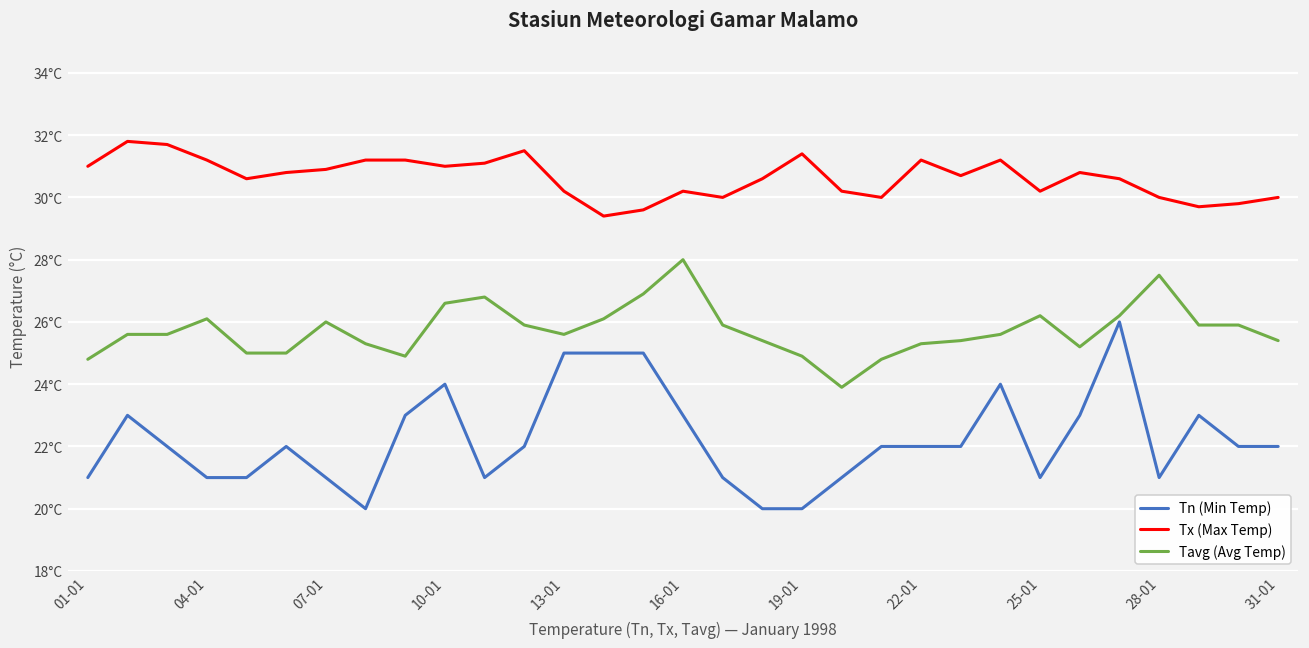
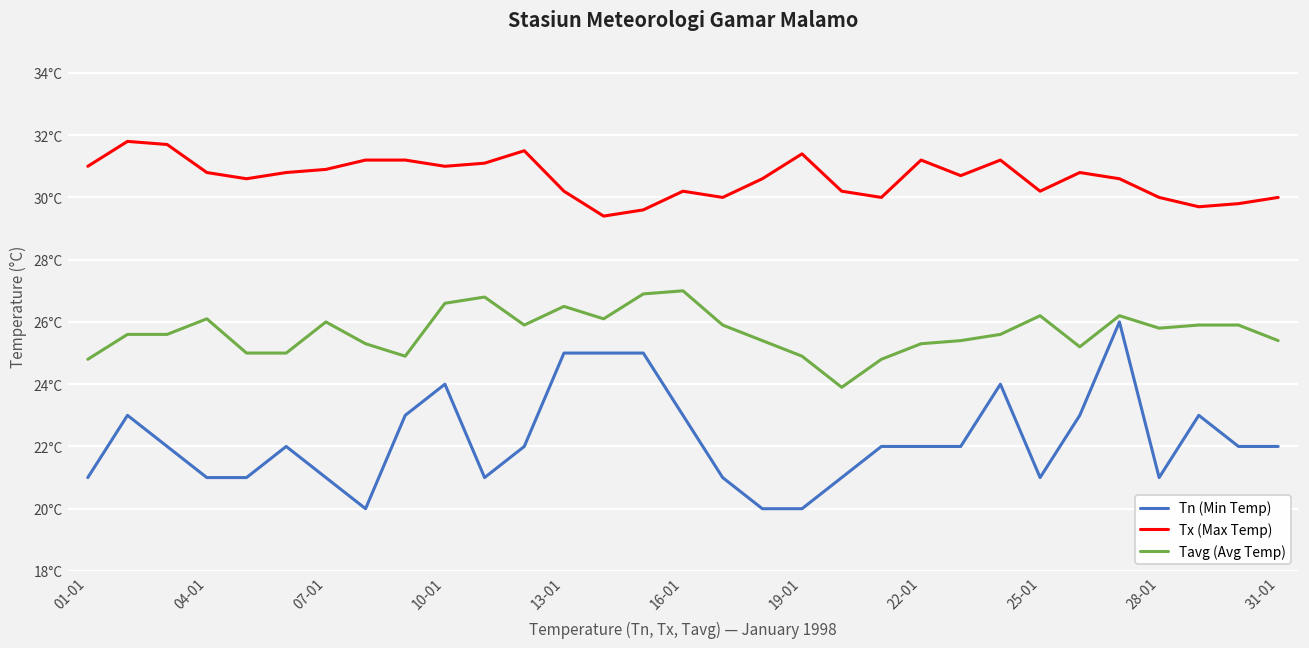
  {
    "Tn (Min Temp)": {
      "01-01": "21.0°C",
      "04-01": "21.0°C",
      "07-01": "21.0°C",
      "10-01": "24.0°C",
      "13-01": "25.0°C",
      "16-01": "23.0°C",
      "19-01": "20.0°C",
      "22-01": "22.0°C",
      "25-01": "21.0°C",
      "28-01": "21.0°C",
      "31-01": "22.0°C"
    },
    "Tx (Max Temp)": {
      "01-01": "31.0°C",
-     "04-01": "31.2°C",
+     "04-01": "30.8°C",
      "07-01": "30.9°C",
      "10-01": "31.0°C",
      "13-01": "30.2°C",
      "16-01": "30.2°C",
      "19-01": "31.4°C",
      "22-01": "31.2°C",
      "25-01": "30.2°C",
      "28-01": "30.0°C",
      "31-01": "30.0°C"
    },
    "Tavg (Avg Temp)": {
      "01-01": "24.8°C",
      "04-01": "26.1°C",
      "07-01": "26.0°C",
      "10-01": "26.6°C",
-     "13-01": "25.6°C",
-     "16-01": "28°C",
+     "13-01": "26.5°C",
+     "16-01": "27°C",
      "19-01": "24.9°C",
      "22-01": "25.3°C",
      "25-01": "26.2°C",
-     "28-01": "27.5°C",
+     "28-01": "25.8°C",
      "31-01": "25.4°C"
    }
  }
